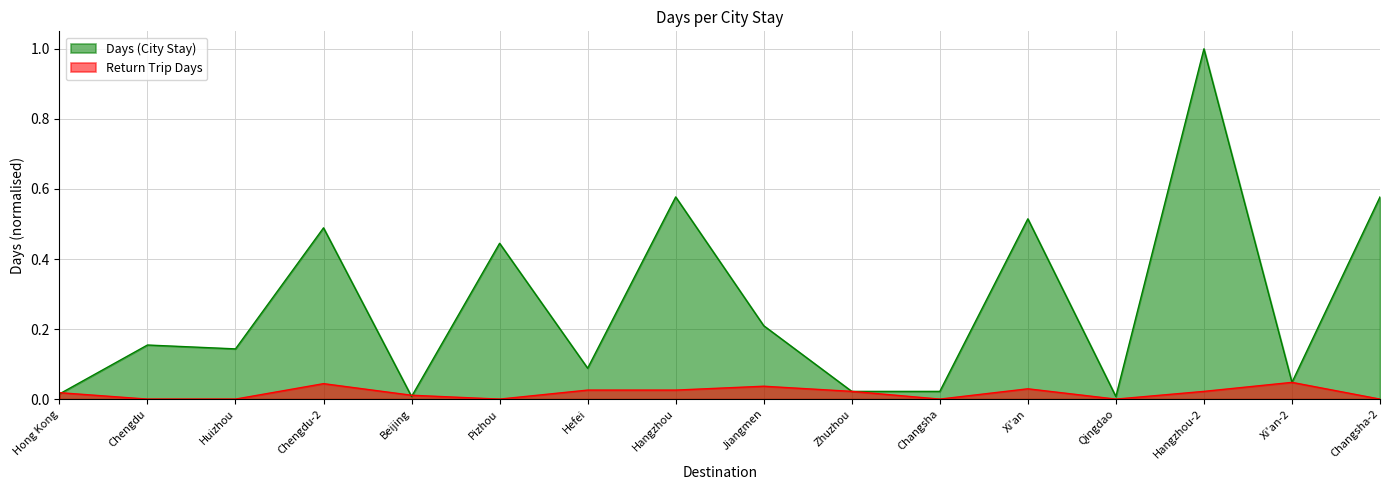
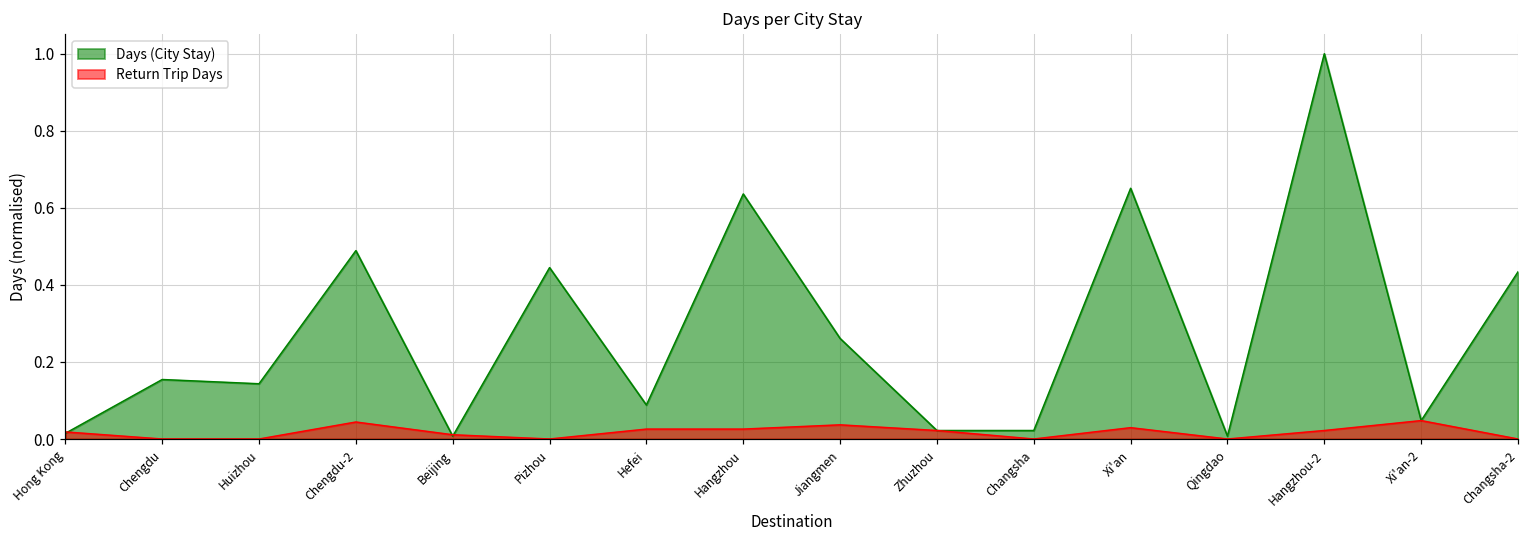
  {
    "Days (City Stay)": {
      "Chengdu": 0.15,
      "Huizhou": 0.14,
      "Chengdu-2": 0.49,
      "Pizhou": 0.44,
      "Hefei": 0.09,
-     "Hangzhou": 0.58,
-     "Jiangmen": 0.21,
+     "Hangzhou": 0.64,
+     "Jiangmen": 0.26,
      "Changsha": 0.02,
-     "Xi'an": 0.51,
+     "Xi'an": 0.65,
      "Qingdao": 0.01,
      "Hangzhou-2": 1.00,
-     "Changsha-2": 0.58
+     "Changsha-2": 0.43
    },
    "Return Trip Days": {
      "Chengdu": 0.00,
      "Huizhou": 0.00,
      "Chengdu-2": 0.04,
      "Pizhou": 0.00,
      "Hefei": 0.03,
      "Hangzhou": 0.03,
      "Jiangmen": 0.04,
      "Changsha": 0.00,
      "Xi'an": 0.03,
      "Qingdao": 0.00,
      "Hangzhou-2": 0.02,
      "Changsha-2": 0.00
    }
  }
